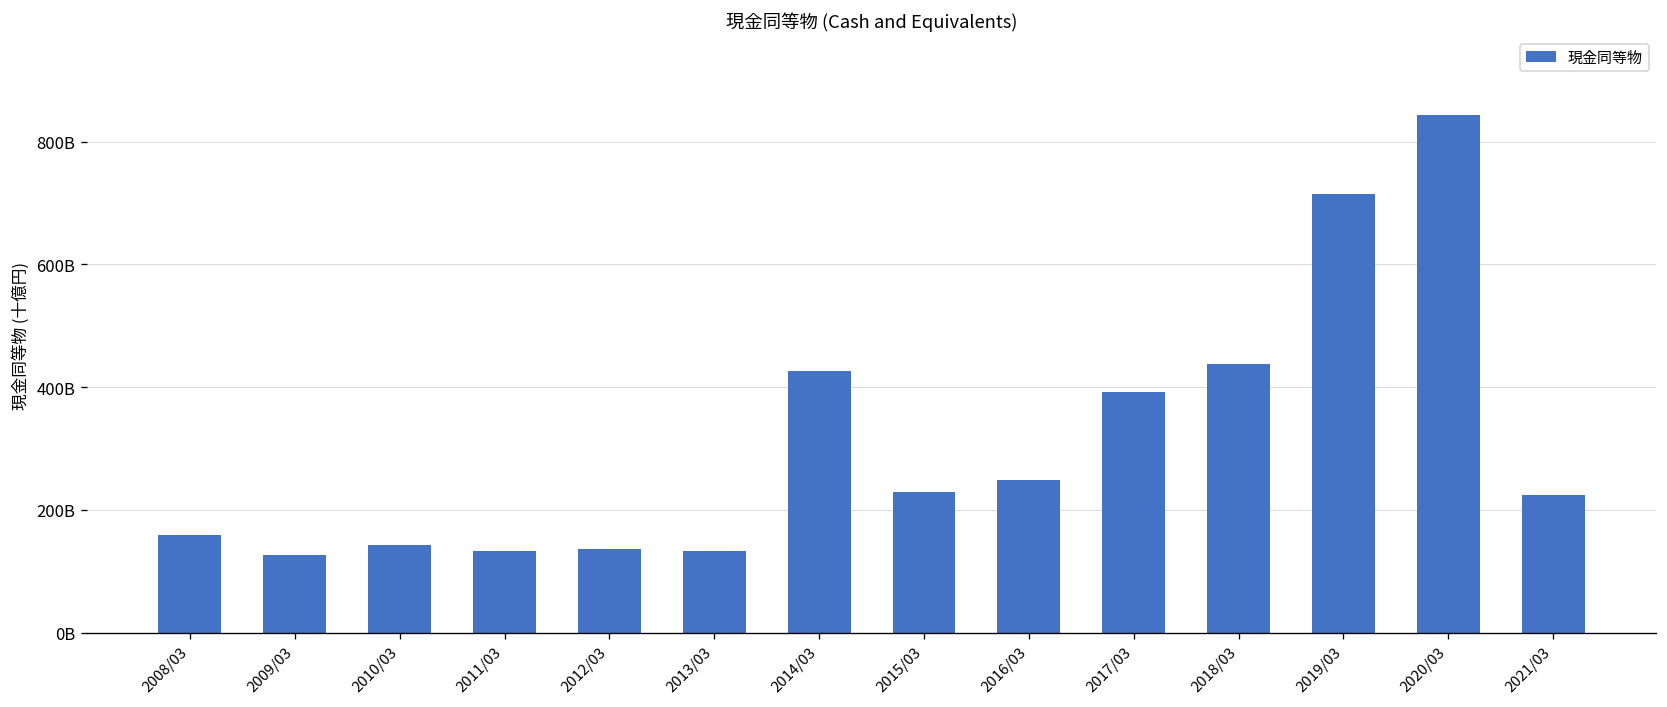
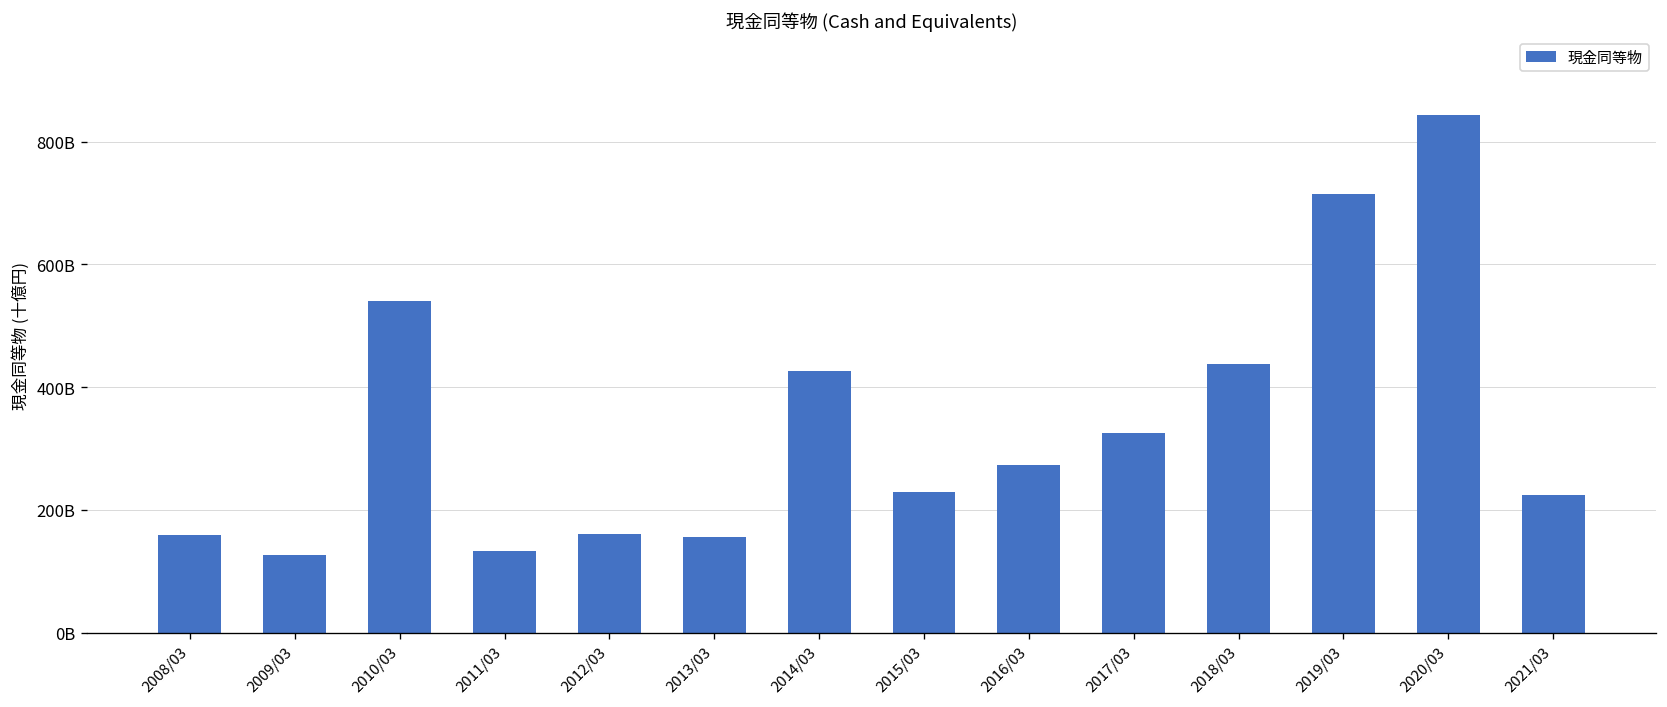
  {
    "2008/03": 160000000000,
    "2009/03": 130000000000,
-   "2010/03": 140000000000,
+   "2010/03": 540000000000,
    "2011/03": 130000000000,
-   "2012/03": 140000000000,
-   "2013/03": 130000000000,
+   "2012/03": 160000000000,
+   "2013/03": 160000000000,
    "2014/03": 430000000000,
    "2015/03": 230000000000,
-   "2016/03": 250000000000,
-   "2017/03": 390000000000,
+   "2016/03": 270000000000,
+   "2017/03": 330000000000,
    "2018/03": 440000000000,
    "2019/03": 710000000000,
    "2020/03": 840000000000,
    "2021/03": 220000000000
  }
